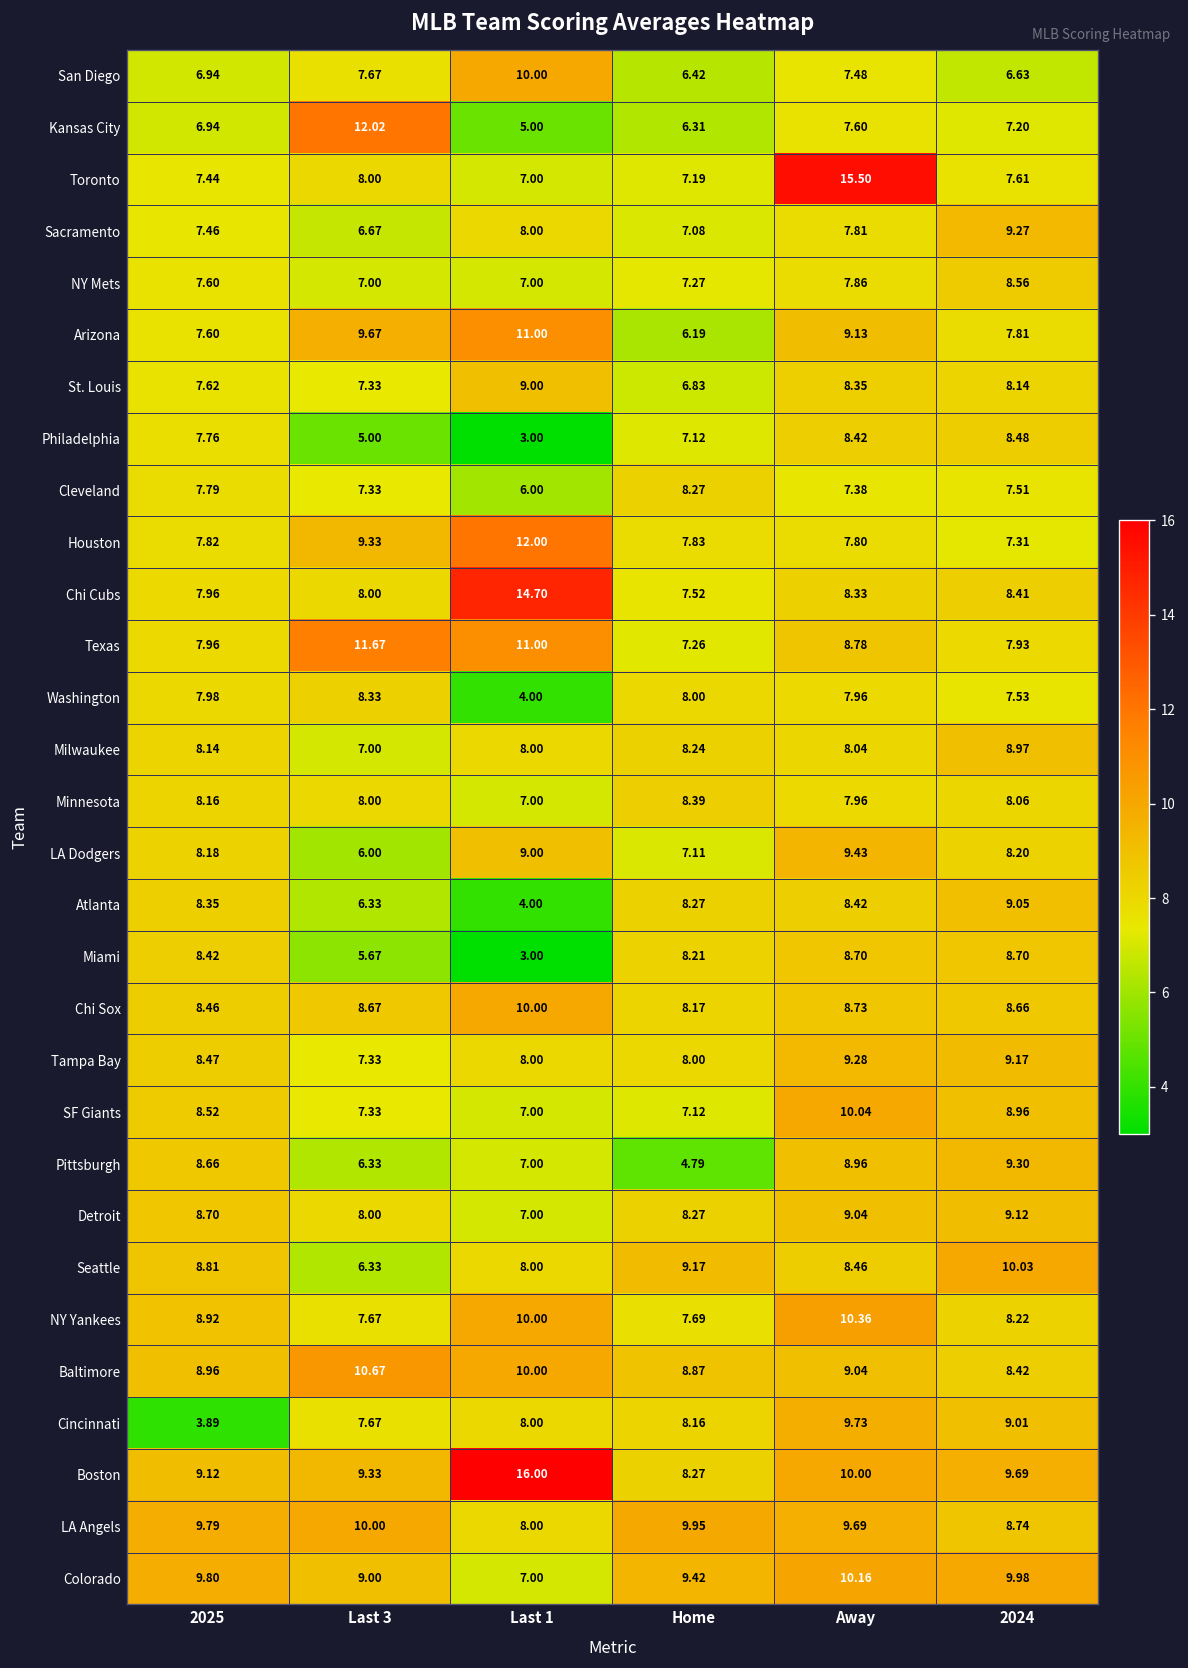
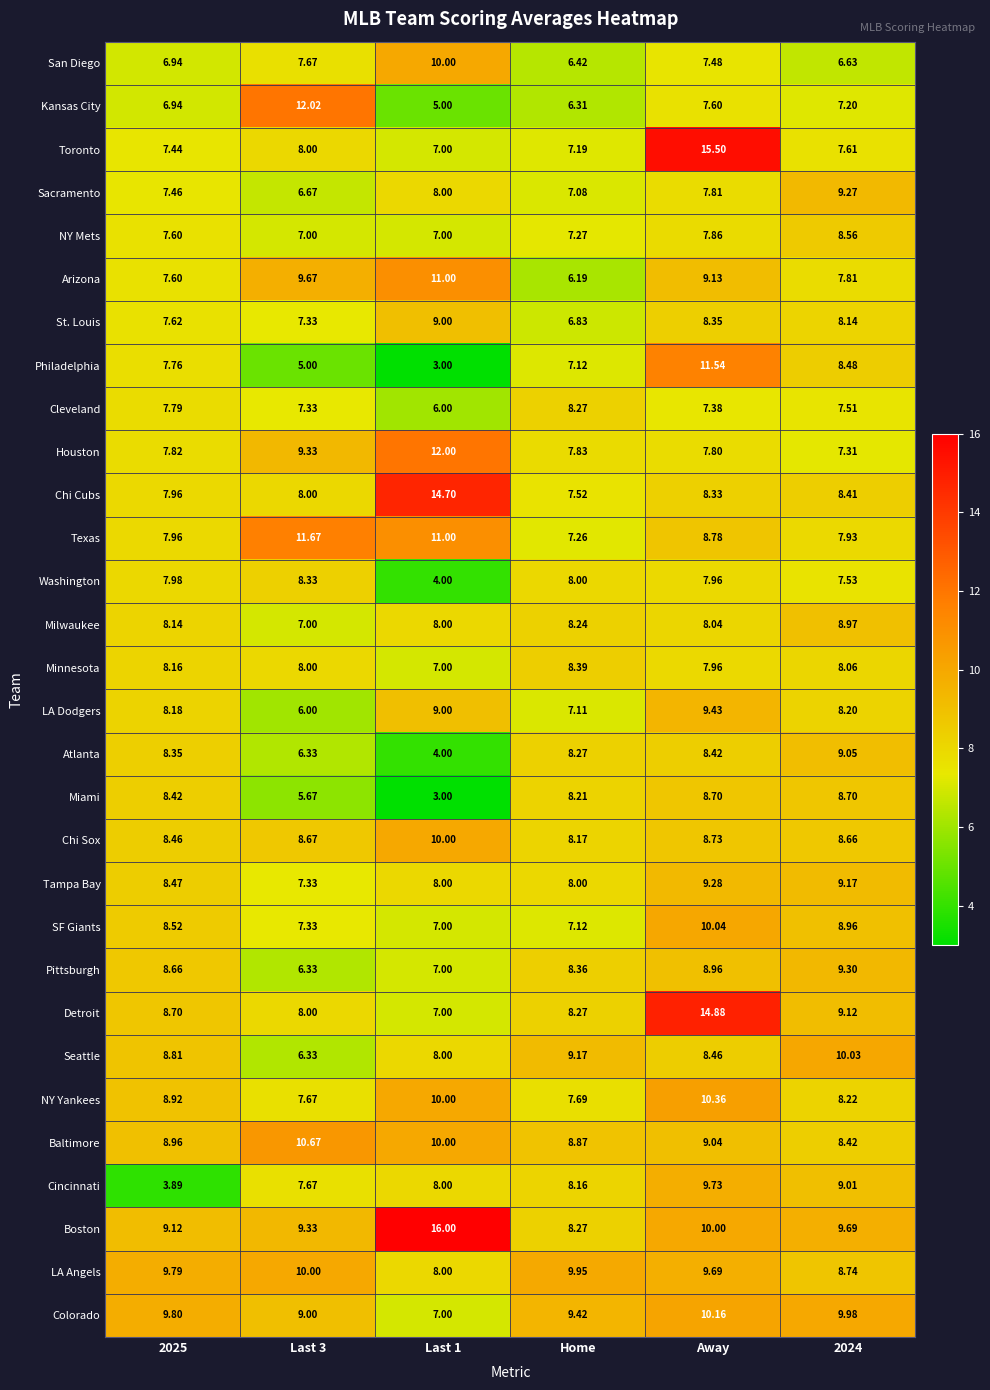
  {
    "San Diego": {
      "2025": 6.94,
      "Last 3": 7.67,
      "Last 1": 10.00,
      "Home": 6.42,
      "Away": 7.48,
      "2024": 6.63
    },
    "Kansas City": {
      "2025": 6.94,
      "Last 3": 12.02,
      "Last 1": 5.00,
      "Home": 6.31,
      "Away": 7.60,
      "2024": 7.20
    },
    "Toronto": {
      "2025": 7.44,
      "Last 3": 8.00,
      "Last 1": 7.00,
      "Home": 7.19,
      "Away": 15.50,
      "2024": 7.61
    },
    "Sacramento": {
      "2025": 7.46,
      "Last 3": 6.67,
      "Last 1": 8.00,
      "Home": 7.08,
      "Away": 7.81,
      "2024": 9.27
    },
    "NY Mets": {
      "2025": 7.60,
      "Last 3": 7.00,
      "Last 1": 7.00,
      "Home": 7.27,
      "Away": 7.86,
      "2024": 8.56
    },
    "Arizona": {
      "2025": 7.60,
      "Last 3": 9.67,
      "Last 1": 11.00,
      "Home": 6.19,
      "Away": 9.13,
      "2024": 7.81
    },
    "St. Louis": {
      "2025": 7.62,
      "Last 3": 7.33,
      "Last 1": 9.00,
      "Home": 6.83,
      "Away": 8.35,
      "2024": 8.14
    },
    "Philadelphia": {
      "2025": 7.76,
      "Last 3": 5.00,
      "Last 1": 3.00,
      "Home": 7.12,
-     "Away": 8.42,
+     "Away": 11.54,
      "2024": 8.48
    },
    "Cleveland": {
      "2025": 7.79,
      "Last 3": 7.33,
      "Last 1": 6.00,
      "Home": 8.27,
      "Away": 7.38,
      "2024": 7.51
    },
    "Houston": {
      "2025": 7.82,
      "Last 3": 9.33,
      "Last 1": 12.00,
      "Home": 7.83,
      "Away": 7.80,
      "2024": 7.31
    },
    "Chi Cubs": {
      "2025": 7.96,
      "Last 3": 8.00,
      "Last 1": 14.70,
      "Home": 7.52,
      "Away": 8.33,
      "2024": 8.41
    },
    "Texas": {
      "2025": 7.96,
      "Last 3": 11.67,
      "Last 1": 11.00,
      "Home": 7.26,
      "Away": 8.78,
      "2024": 7.93
    },
    "Washington": {
      "2025": 7.98,
      "Last 3": 8.33,
      "Last 1": 4.00,
      "Home": 8.00,
      "Away": 7.96,
      "2024": 7.53
    },
    "Milwaukee": {
      "2025": 8.14,
      "Last 3": 7.00,
      "Last 1": 8.00,
      "Home": 8.24,
      "Away": 8.04,
      "2024": 8.97
    },
    "Minnesota": {
      "2025": 8.16,
      "Last 3": 8.00,
      "Last 1": 7.00,
      "Home": 8.39,
      "Away": 7.96,
      "2024": 8.06
    },
    "LA Dodgers": {
      "2025": 8.18,
      "Last 3": 6.00,
      "Last 1": 9.00,
      "Home": 7.11,
      "Away": 9.43,
      "2024": 8.20
    },
    "Atlanta": {
      "2025": 8.35,
      "Last 3": 6.33,
      "Last 1": 4.00,
      "Home": 8.27,
      "Away": 8.42,
      "2024": 9.05
    },
    "Miami": {
      "2025": 8.42,
      "Last 3": 5.67,
      "Last 1": 3.00,
      "Home": 8.21,
      "Away": 8.70,
      "2024": 8.70
    },
    "Chi Sox": {
      "2025": 8.46,
      "Last 3": 8.67,
      "Last 1": 10.00,
      "Home": 8.17,
      "Away": 8.73,
      "2024": 8.66
    },
    "Tampa Bay": {
      "2025": 8.47,
      "Last 3": 7.33,
      "Last 1": 8.00,
      "Home": 8.00,
      "Away": 9.28,
      "2024": 9.17
    },
    "SF Giants": {
      "2025": 8.52,
      "Last 3": 7.33,
      "Last 1": 7.00,
      "Home": 7.12,
      "Away": 10.04,
      "2024": 8.96
    },
    "Pittsburgh": {
      "2025": 8.66,
      "Last 3": 6.33,
      "Last 1": 7.00,
-     "Home": 4.79,
+     "Home": 8.36,
      "Away": 8.96,
      "2024": 9.30
    },
    "Detroit": {
      "2025": 8.70,
      "Last 3": 8.00,
      "Last 1": 7.00,
      "Home": 8.27,
-     "Away": 9.04,
+     "Away": 14.88,
      "2024": 9.12
    },
    "Seattle": {
      "2025": 8.81,
      "Last 3": 6.33,
      "Last 1": 8.00,
      "Home": 9.17,
      "Away": 8.46,
      "2024": 10.03
    },
    "NY Yankees": {
      "2025": 8.92,
      "Last 3": 7.67,
      "Last 1": 10.00,
      "Home": 7.69,
      "Away": 10.36,
      "2024": 8.22
    },
    "Baltimore": {
      "2025": 8.96,
      "Last 3": 10.67,
      "Last 1": 10.00,
      "Home": 8.87,
      "Away": 9.04,
      "2024": 8.42
    },
    "Cincinnati": {
      "2025": 3.89,
      "Last 3": 7.67,
      "Last 1": 8.00,
      "Home": 8.16,
      "Away": 9.73,
      "2024": 9.01
    },
    "Boston": {
      "2025": 9.12,
      "Last 3": 9.33,
      "Last 1": 16.00,
      "Home": 8.27,
      "Away": 10.00,
      "2024": 9.69
    },
    "LA Angels": {
      "2025": 9.79,
      "Last 3": 10.00,
      "Last 1": 8.00,
      "Home": 9.95,
      "Away": 9.69,
      "2024": 8.74
    },
    "Colorado": {
      "2025": 9.80,
      "Last 3": 9.00,
      "Last 1": 7.00,
      "Home": 9.42,
      "Away": 10.16,
      "2024": 9.98
    }
  }
